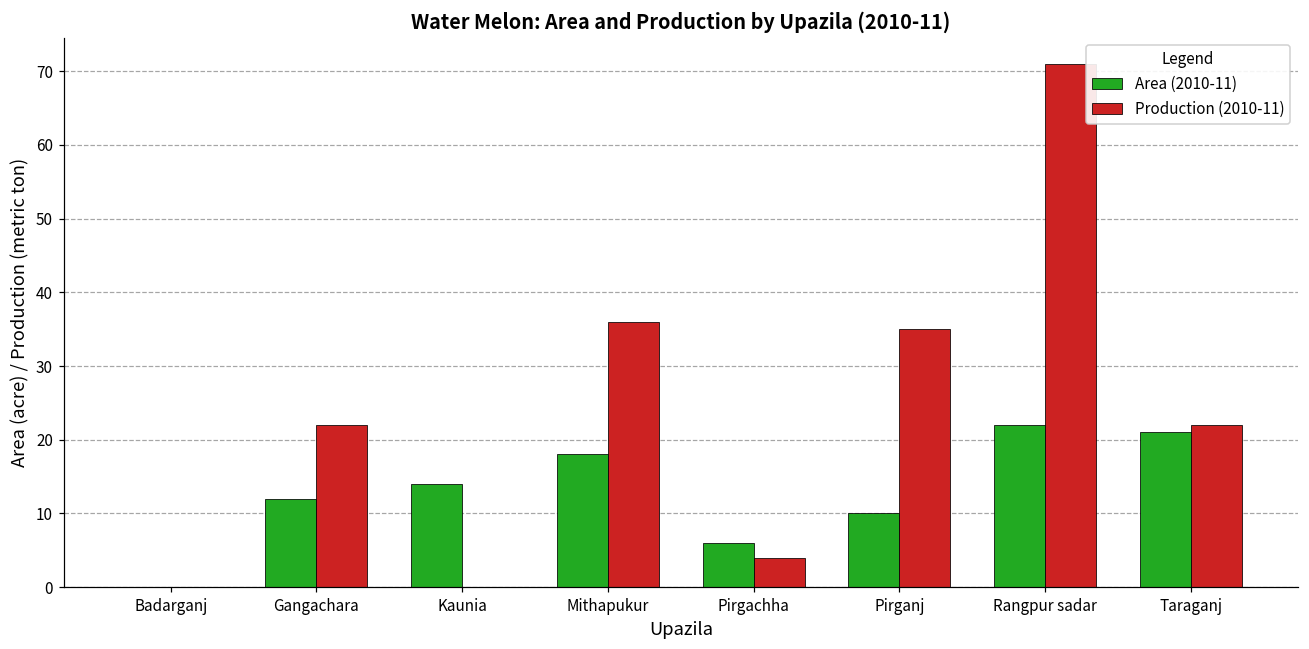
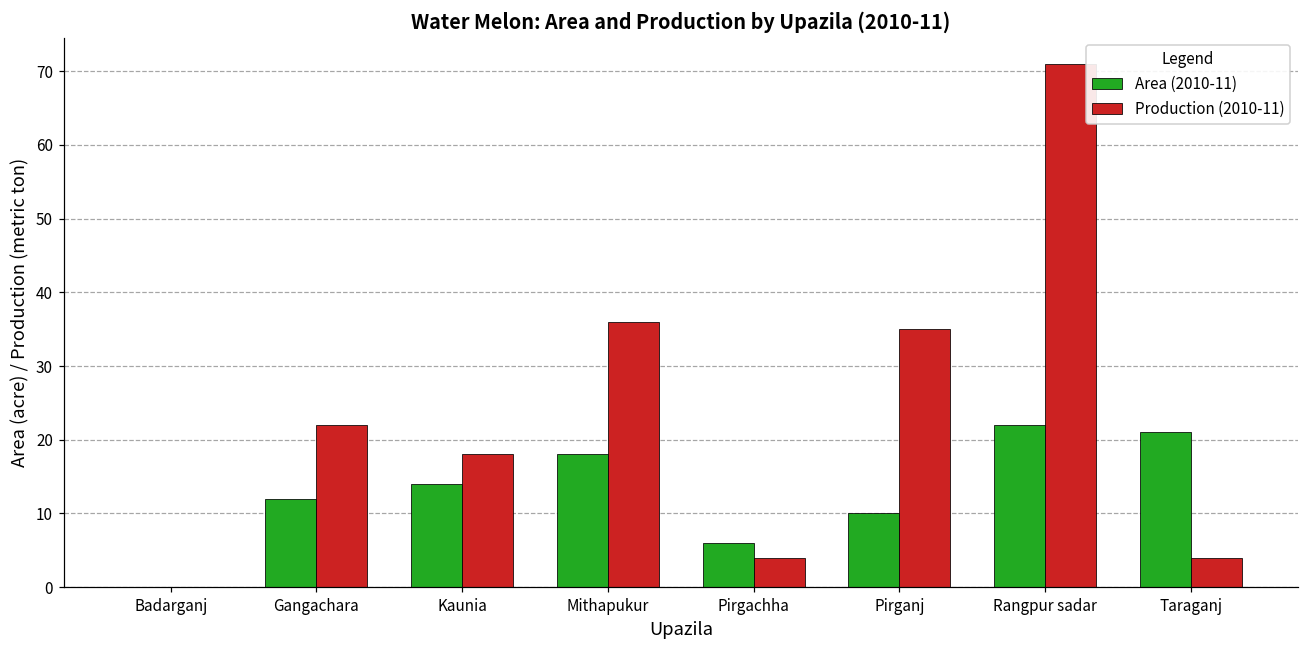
  {
    "Area (2010-11)": {
      "Badarganj": 0,
      "Gangachara": 12,
      "Kaunia": 14,
      "Mithapukur": 18,
      "Pirgachha": 6,
      "Pirganj": 10,
      "Rangpur sadar": 22,
      "Taraganj": 21
    },
    "Production (2010-11)": {
      "Badarganj": 0,
      "Gangachara": 22,
-     "Kaunia": 0,
+     "Kaunia": 18,
      "Mithapukur": 36,
      "Pirgachha": 4,
      "Pirganj": 35,
      "Rangpur sadar": 71,
-     "Taraganj": 22
+     "Taraganj": 4
    }
  }
